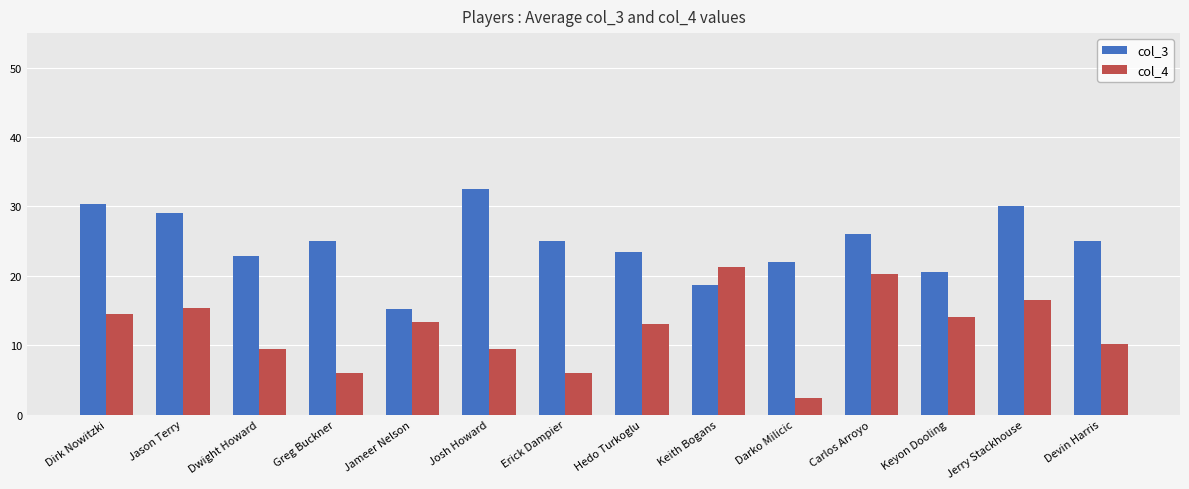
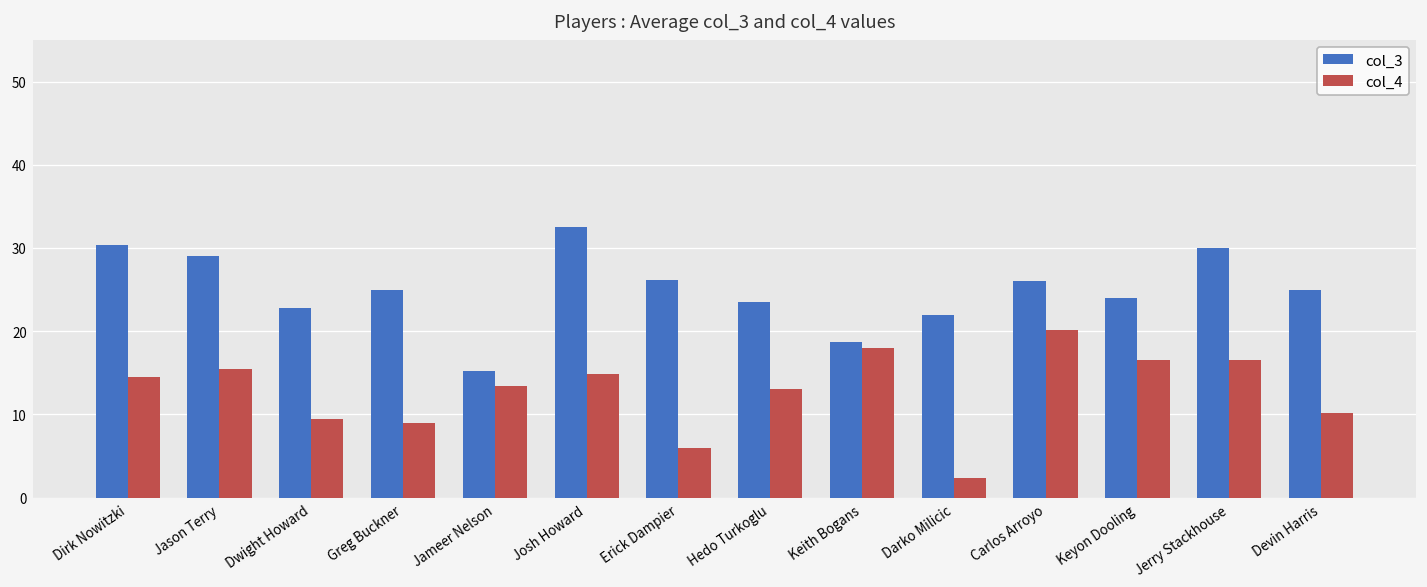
  {
    "col_3": {
      "Dirk Nowitzki": 30,
      "Jason Terry": 29,
      "Dwight Howard": 23,
      "Greg Buckner": 25,
      "Jameer Nelson": 15,
      "Josh Howard": 33,
-     "Erick Dampier": 25,
+     "Erick Dampier": 26,
      "Hedo Turkoglu": 24,
      "Keith Bogans": 19,
      "Darko Milicic": 22,
      "Carlos Arroyo": 26,
-     "Keyon Dooling": 21,
+     "Keyon Dooling": 24,
      "Jerry Stackhouse": 30,
      "Devin Harris": 25
    },
    "col_4": {
      "Dirk Nowitzki": 15,
      "Jason Terry": 15,
      "Dwight Howard": 10,
-     "Greg Buckner": 6,
+     "Greg Buckner": 9,
      "Jameer Nelson": 13,
-     "Josh Howard": 10,
+     "Josh Howard": 15,
      "Erick Dampier": 6,
      "Hedo Turkoglu": 13,
-     "Keith Bogans": 21,
+     "Keith Bogans": 18,
      "Darko Milicic": 2,
      "Carlos Arroyo": 20,
-     "Keyon Dooling": 14,
+     "Keyon Dooling": 17,
      "Jerry Stackhouse": 17,
      "Devin Harris": 10
    }
  }
